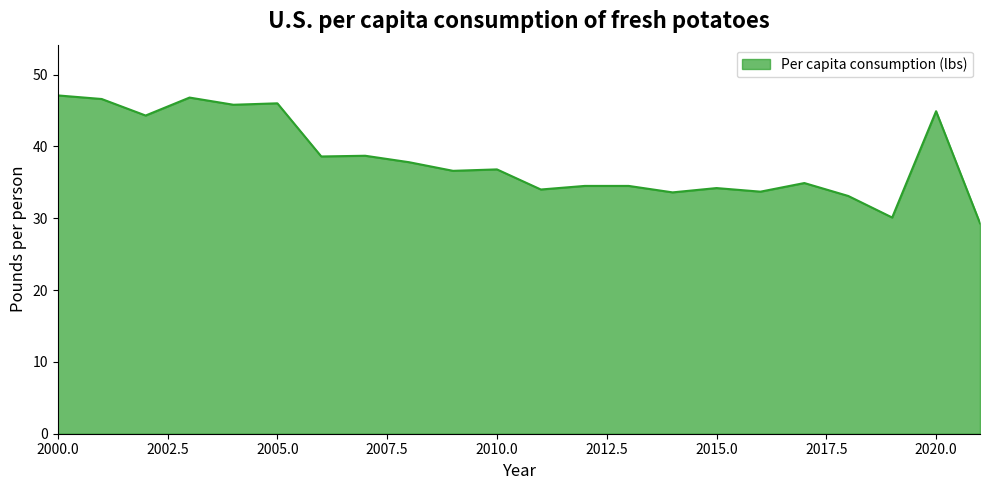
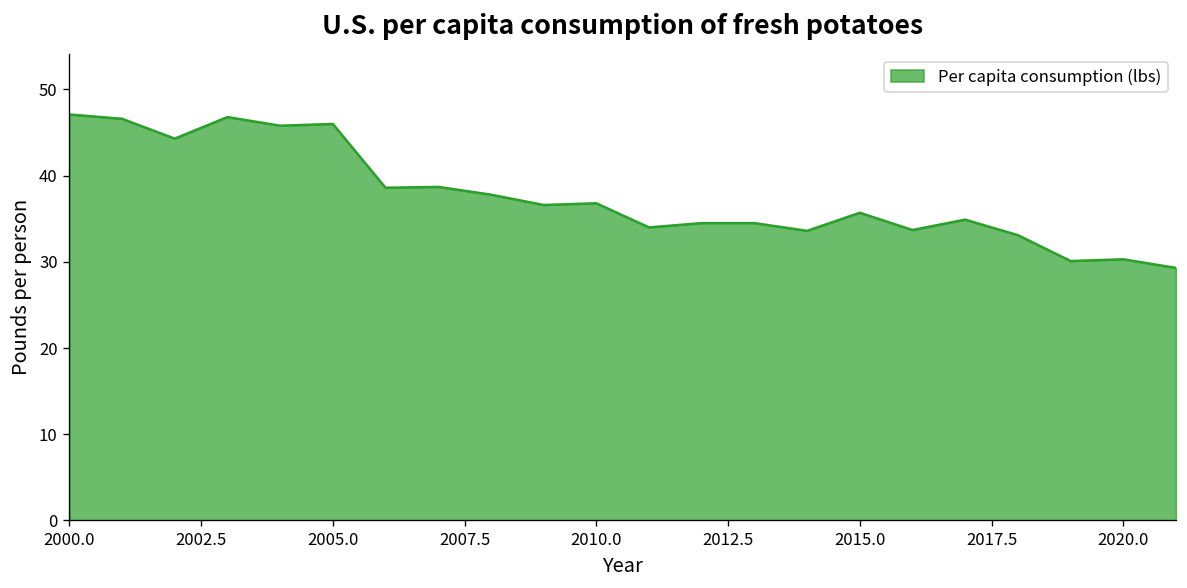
  {
    "2000.0": 47,
    "2005.0": 46,
    "2010.0": 37,
-   "2015.0": 34,
-   "2020.0": 45
+   "2015.0": 36,
+   "2020.0": 30
  }
